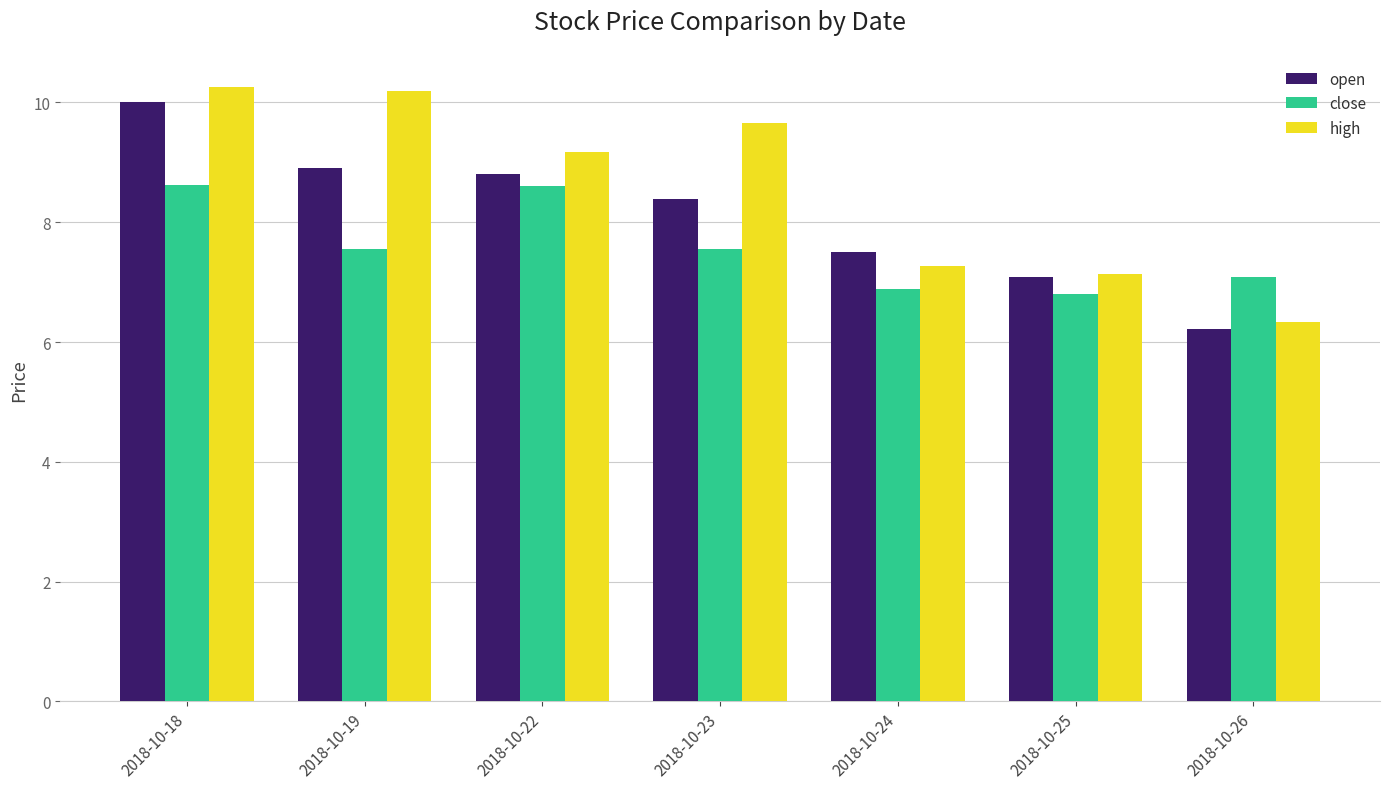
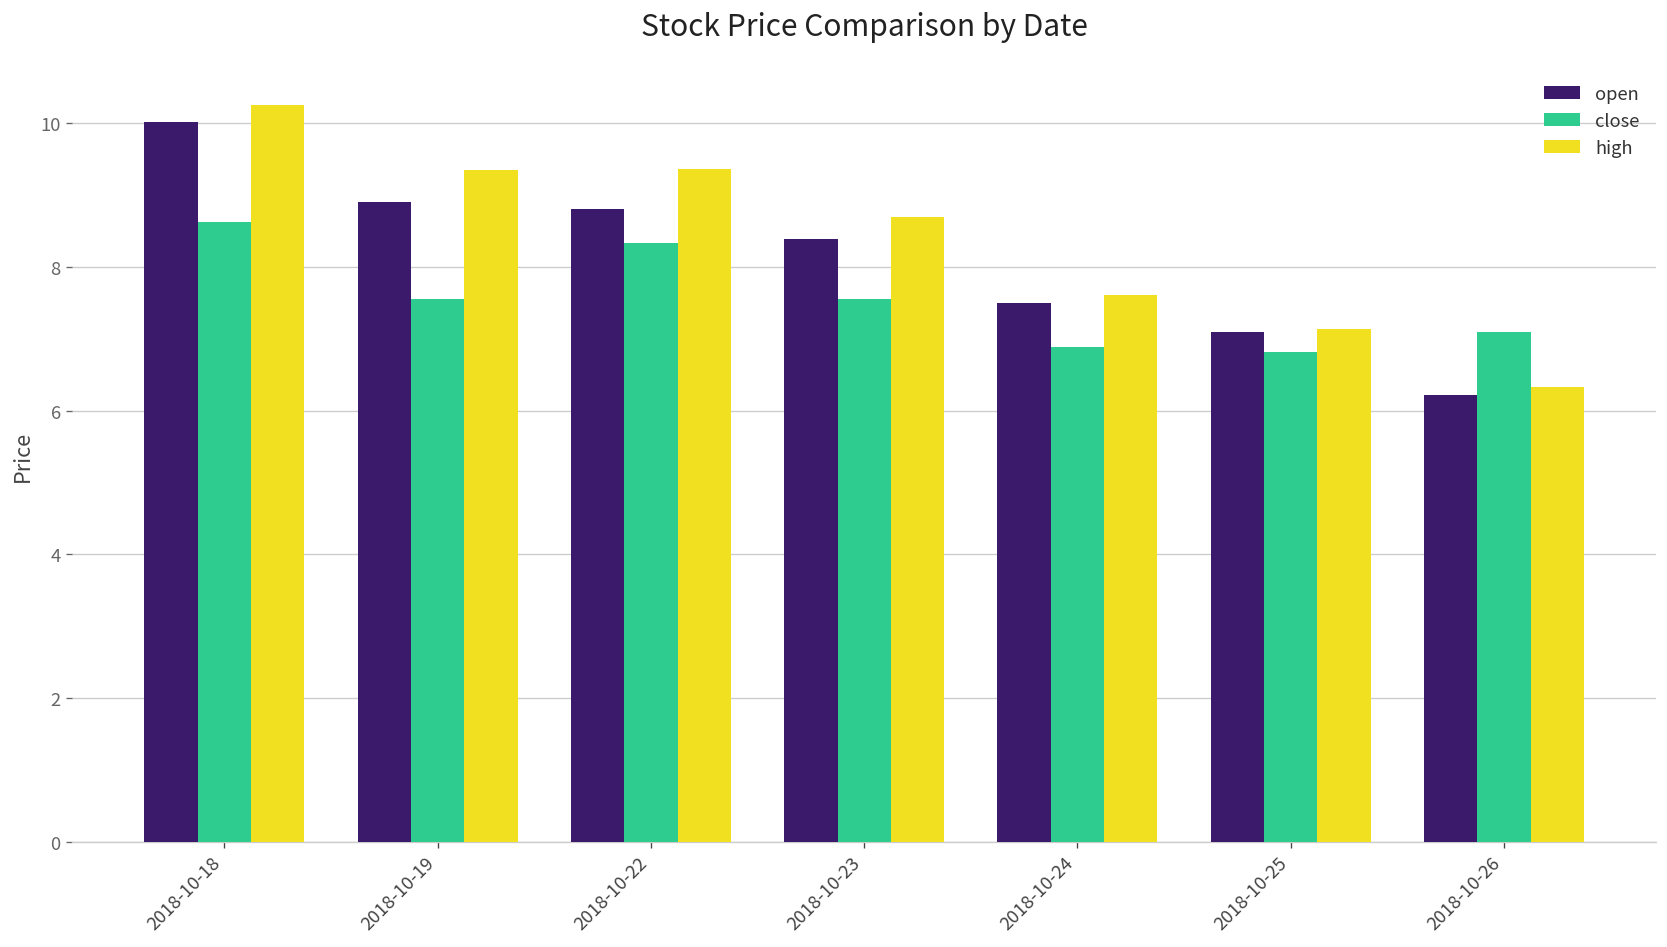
  {
    "open": {
      "2018-10-18": 10.0,
      "2018-10-19": 8.9,
      "2018-10-22": 8.8,
      "2018-10-23": 8.4,
      "2018-10-24": 7.5,
      "2018-10-25": 7.1,
      "2018-10-26": 6.2
    },
    "close": {
      "2018-10-18": 8.6,
      "2018-10-19": 7.6,
-     "2018-10-22": 8.6,
+     "2018-10-22": 8.3,
      "2018-10-23": 7.6,
      "2018-10-24": 6.9,
      "2018-10-25": 6.8,
      "2018-10-26": 7.1
    },
    "high": {
      "2018-10-18": 10.3,
-     "2018-10-19": 10.2,
-     "2018-10-22": 9.2,
-     "2018-10-23": 9.7,
-     "2018-10-24": 7.3,
+     "2018-10-19": 9.4,
+     "2018-10-22": 9.4,
+     "2018-10-23": 8.7,
+     "2018-10-24": 7.6,
      "2018-10-25": 7.1,
      "2018-10-26": 6.3
    }
  }
